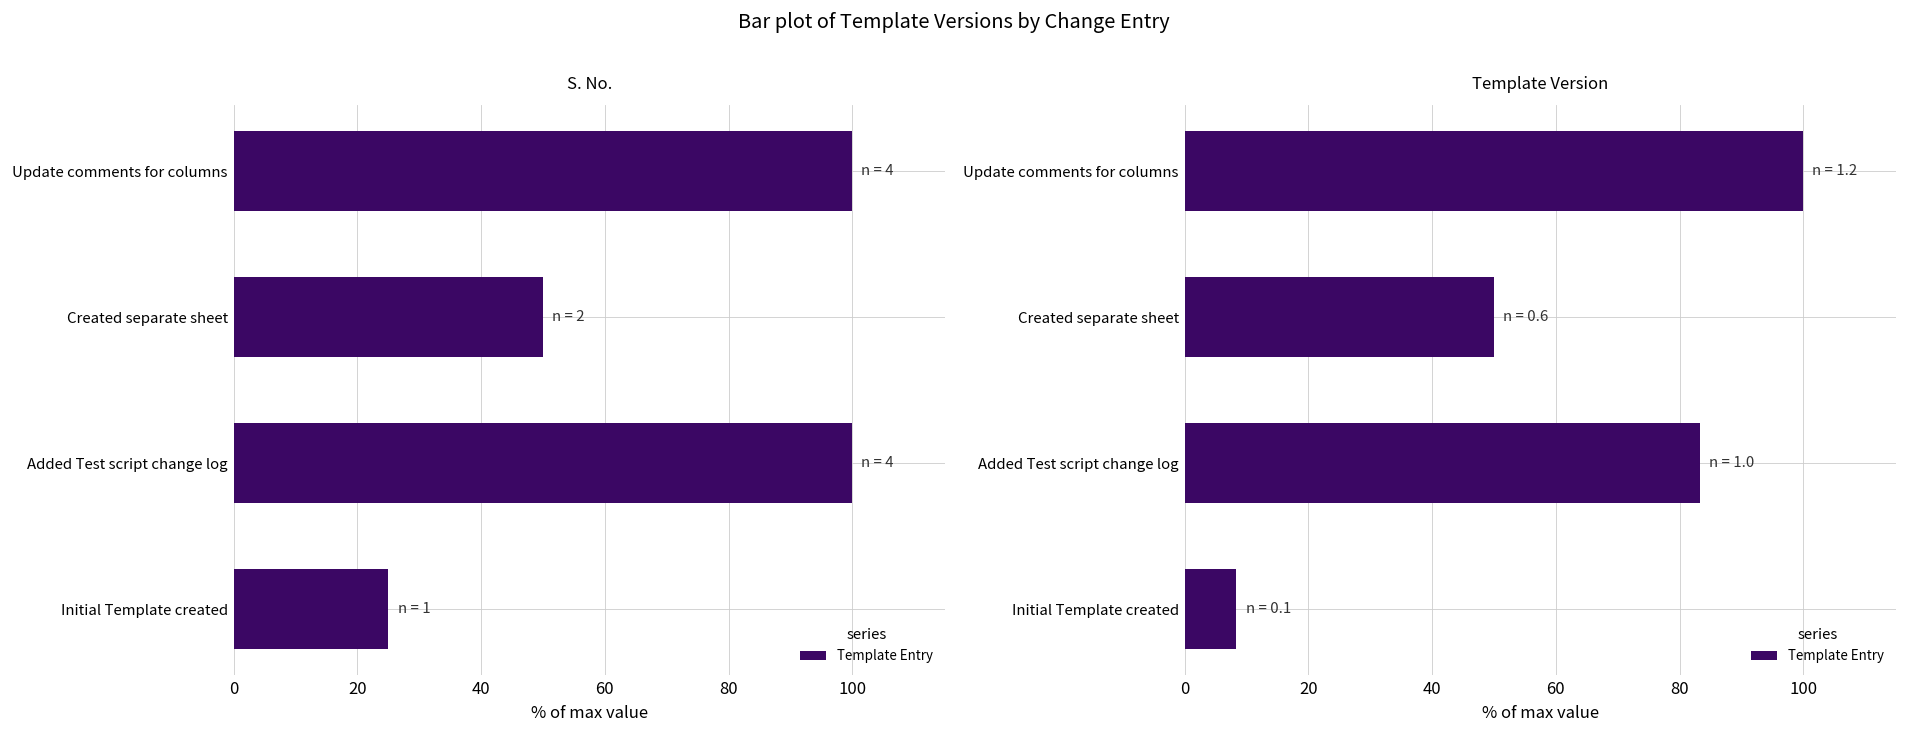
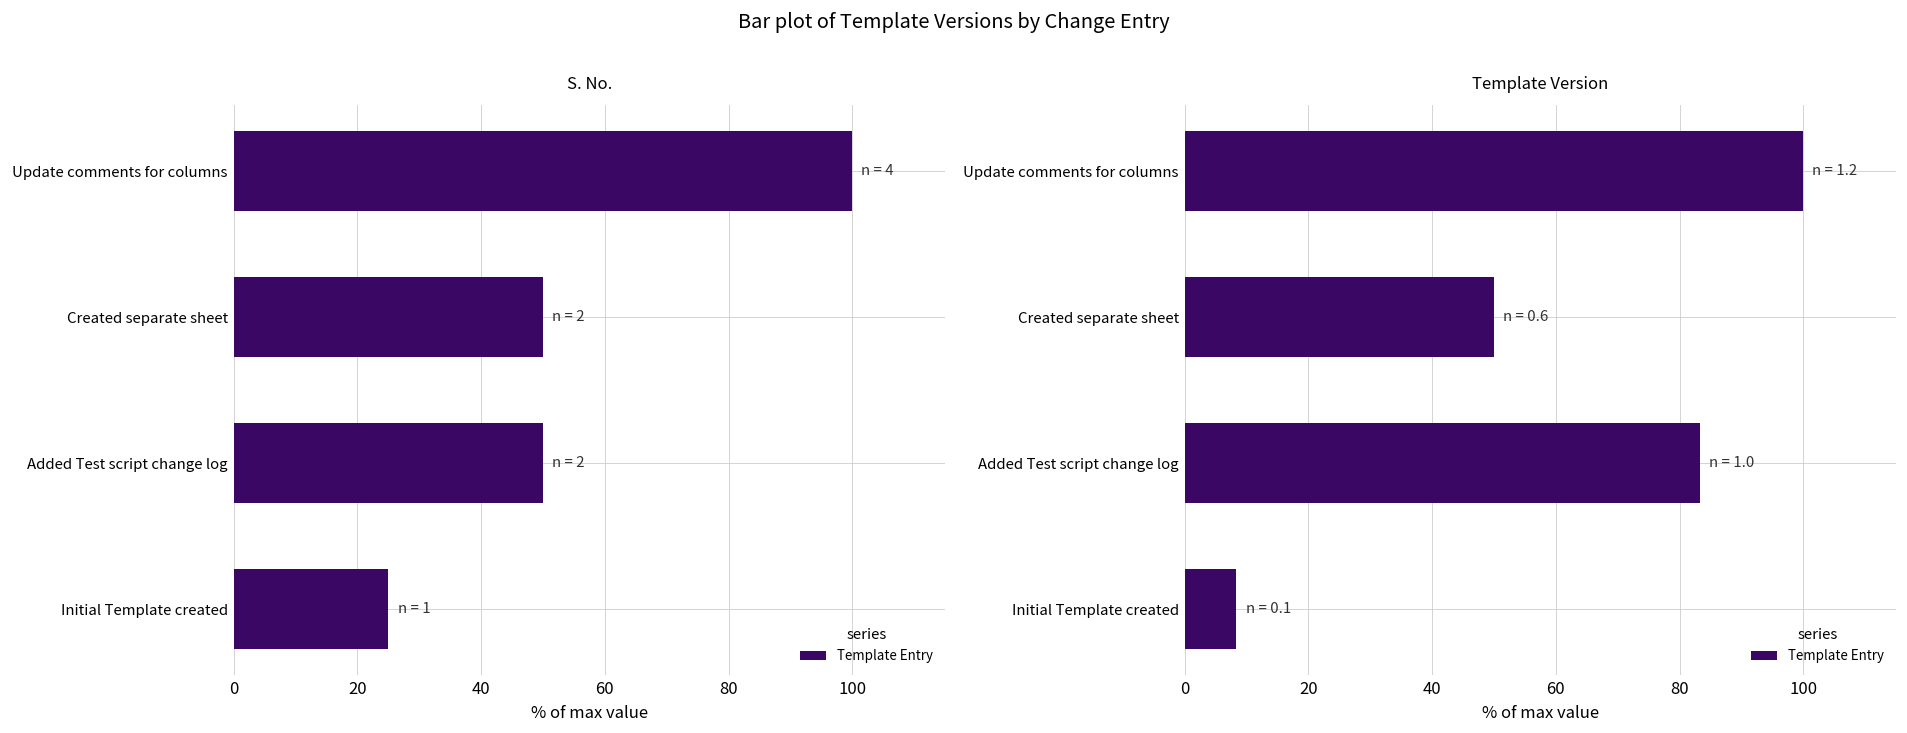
  {
    "S. No.": {
-     "Added Test script change log": 4
+     "Added Test script change log": 2
    }
  }
